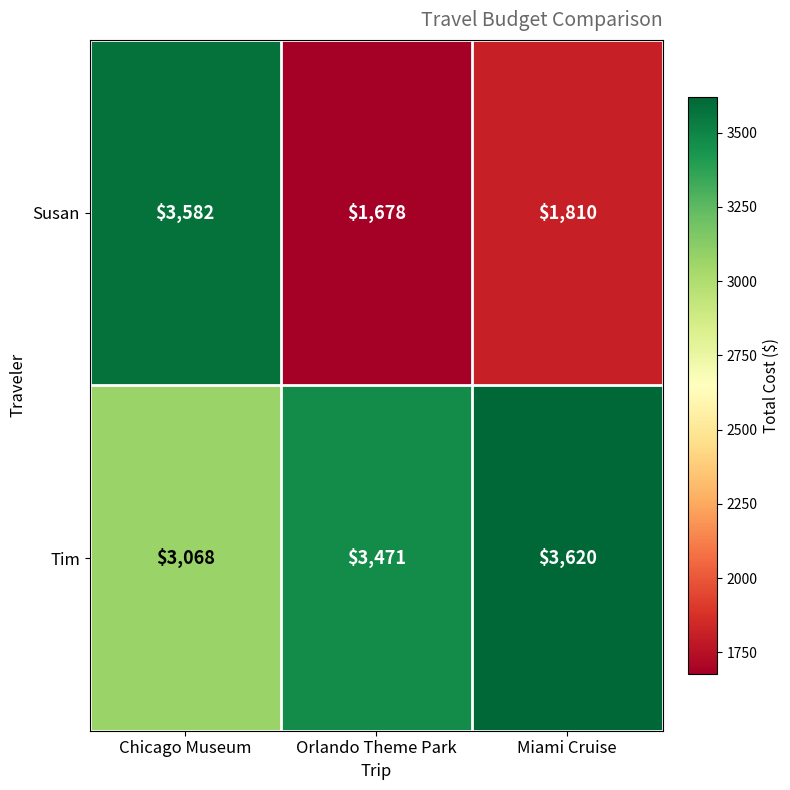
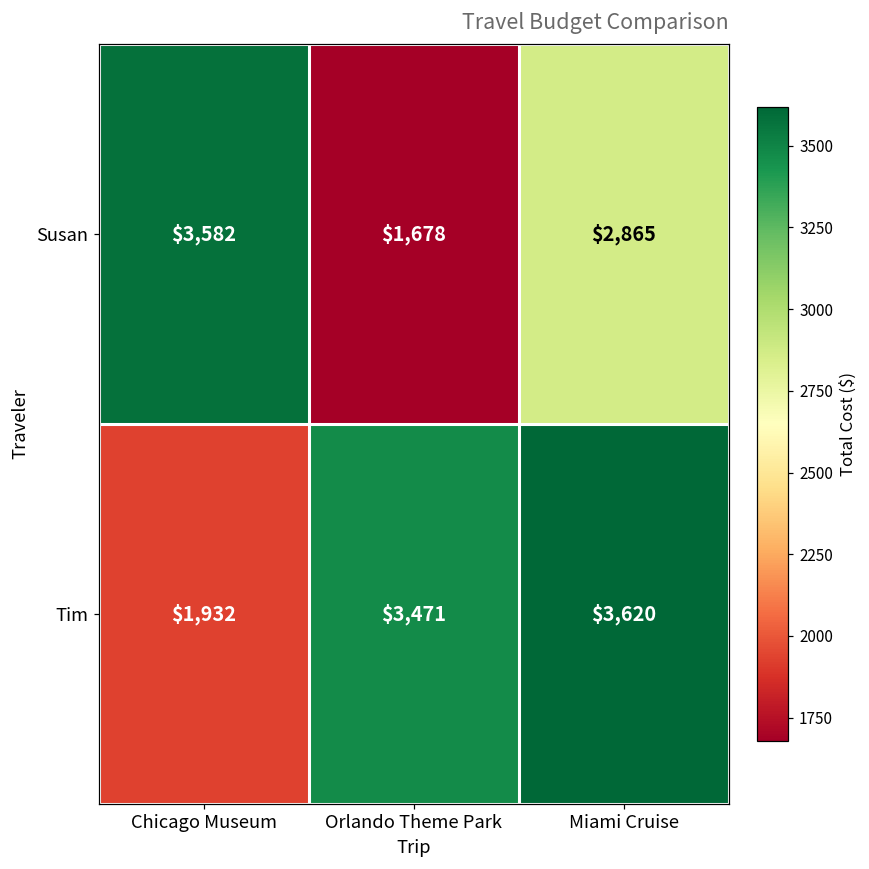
  {
    "Susan": {
      "Chicago Museum": "$3,582",
      "Orlando Theme Park": "$1,678",
-     "Miami Cruise": "$1,810"
+     "Miami Cruise": "$2,865"
    },
    "Tim": {
-     "Chicago Museum": "$3,068",
+     "Chicago Museum": "$1,932",
      "Orlando Theme Park": "$3,471",
      "Miami Cruise": "$3,620"
    }
  }
